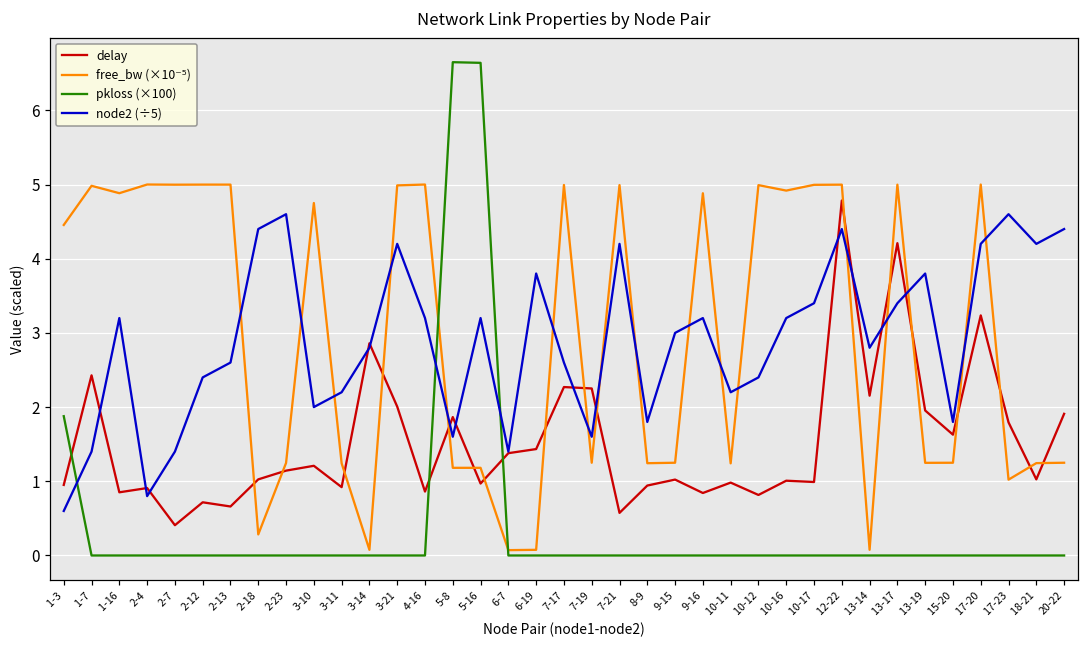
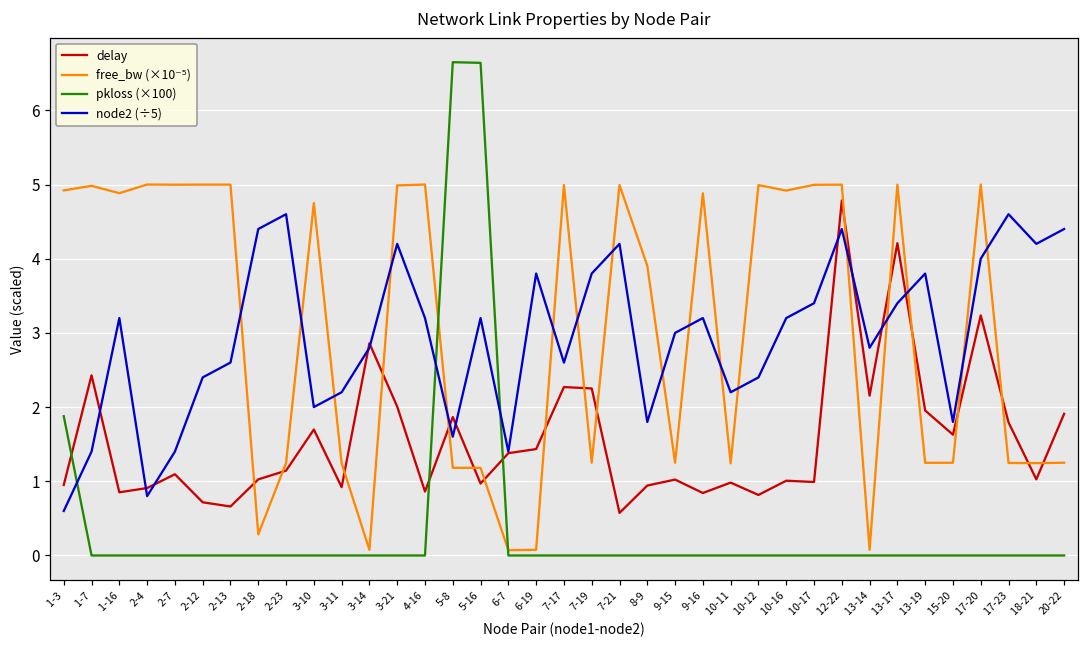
  {
    "delay": {
      "1-3": 1.0,
      "1-7": 2.4,
      "1-16": 0.9,
      "2-4": 0.9,
-     "2-7": 0.4,
+     "2-7": 1.1,
      "2-12": 0.7,
      "2-13": 0.7,
      "2-18": 1.0,
      "2-23": 1.1,
-     "3-10": 1.2,
+     "3-10": 1.7,
      "3-11": 0.9,
      "3-14": 2.9,
      "3-21": 2.0,
      "4-16": 0.9,
      "5-8": 1.9,
      "5-16": 1.0,
      "6-19": 1.4,
      "7-17": 2.3,
      "7-19": 2.3,
      "7-21": 0.6,
      "8-9": 0.9,
      "9-15": 1.0,
      "9-16": 0.8,
      "10-11": 1.0,
      "10-12": 0.8,
      "10-16": 1.0,
      "10-17": 1.0,
      "12-22": 4.8,
      "13-14": 2.2,
      "13-17": 4.2,
      "13-19": 2.0,
      "15-20": 1.6,
      "17-20": 3.2,
      "17-23": 1.8,
      "18-21": 1.0,
      "20-22": 1.9
    },
    "free_bw (×10⁻⁵)": {
-     "1-3": 4.5,
+     "1-3": 4.9,
      "1-7": 5.0,
      "1-16": 4.9,
      "2-4": 5.0,
      "2-7": 5.0,
      "2-12": 5.0,
      "2-13": 5.0,
      "2-18": 0.3,
      "2-23": 1.2,
      "3-10": 4.8,
      "3-11": 1.2,
      "3-14": 0.1,
      "3-21": 5.0,
      "4-16": 5.0,
      "5-8": 1.2,
      "5-16": 1.2,
      "6-7": 0.1,
      "6-19": 0.1,
      "7-17": 5.0,
      "7-19": 1.2,
      "7-21": 5.0,
-     "8-9": 1.2,
+     "8-9": 3.9,
      "9-15": 1.2,
      "9-16": 4.9,
      "10-11": 1.2,
      "10-12": 5.0,
      "10-16": 4.9,
      "10-17": 5.0,
      "12-22": 5.0,
      "13-14": 0.1,
      "13-17": 5.0,
      "13-19": 1.2,
      "15-20": 1.2,
      "17-20": 5.0,
-     "17-23": 1.0,
+     "17-23": 1.2,
      "18-21": 1.2,
      "20-22": 1.2
    },
    "pkloss (×100)": {
      "1-3": 1.9,
      "1-7": 0.0,
      "1-16": 0.0,
      "2-4": 0.0,
      "2-7": 0.0,
      "2-12": 0.0,
      "2-13": 0.0,
      "2-18": 0.0,
      "2-23": 0.0,
      "3-10": 0.0,
      "3-11": 0.0,
      "3-14": 0.0,
      "3-21": 0.0,
      "4-16": 0.0,
      "5-8": 6.6,
      "5-16": 6.6,
      "6-7": 0.0,
      "6-19": 0.0,
      "7-17": 0.0,
      "7-19": 0.0,
      "7-21": 0.0,
      "8-9": 0.0,
      "9-15": 0.0,
      "9-16": 0.0,
      "10-11": 0.0,
      "10-12": 0.0,
      "10-16": 0.0,
      "10-17": 0.0,
      "12-22": 0.0,
      "13-14": 0.0,
      "13-17": 0.0,
      "13-19": 0.0,
      "15-20": 0.0,
      "17-20": 0.0,
      "17-23": 0.0,
      "18-21": 0.0,
      "20-22": 0.0
    },
    "node2 (÷5)": {
      "1-3": 0.6,
      "1-7": 1.4,
      "1-16": 3.2,
      "2-4": 0.8,
      "2-7": 1.4,
      "2-12": 2.4,
      "2-13": 2.6,
      "2-18": 4.4,
      "2-23": 4.6,
      "3-10": 2.0,
      "3-11": 2.2,
      "3-14": 2.8,
      "3-21": 4.2,
      "4-16": 3.2,
      "5-8": 1.6,
      "5-16": 3.2,
      "6-19": 3.8,
      "7-17": 2.6,
-     "7-19": 1.6,
+     "7-19": 3.8,
      "7-21": 4.2,
      "8-9": 1.8,
      "9-15": 3.0,
      "9-16": 3.2,
      "10-11": 2.2,
      "10-12": 2.4,
      "10-16": 3.2,
      "10-17": 3.4,
      "12-22": 4.4,
      "13-14": 2.8,
      "13-17": 3.4,
      "13-19": 3.8,
      "15-20": 1.8,
-     "17-20": 4.2,
+     "17-20": 4.0,
      "17-23": 4.6,
      "18-21": 4.2,
      "20-22": 4.4
    }
  }
